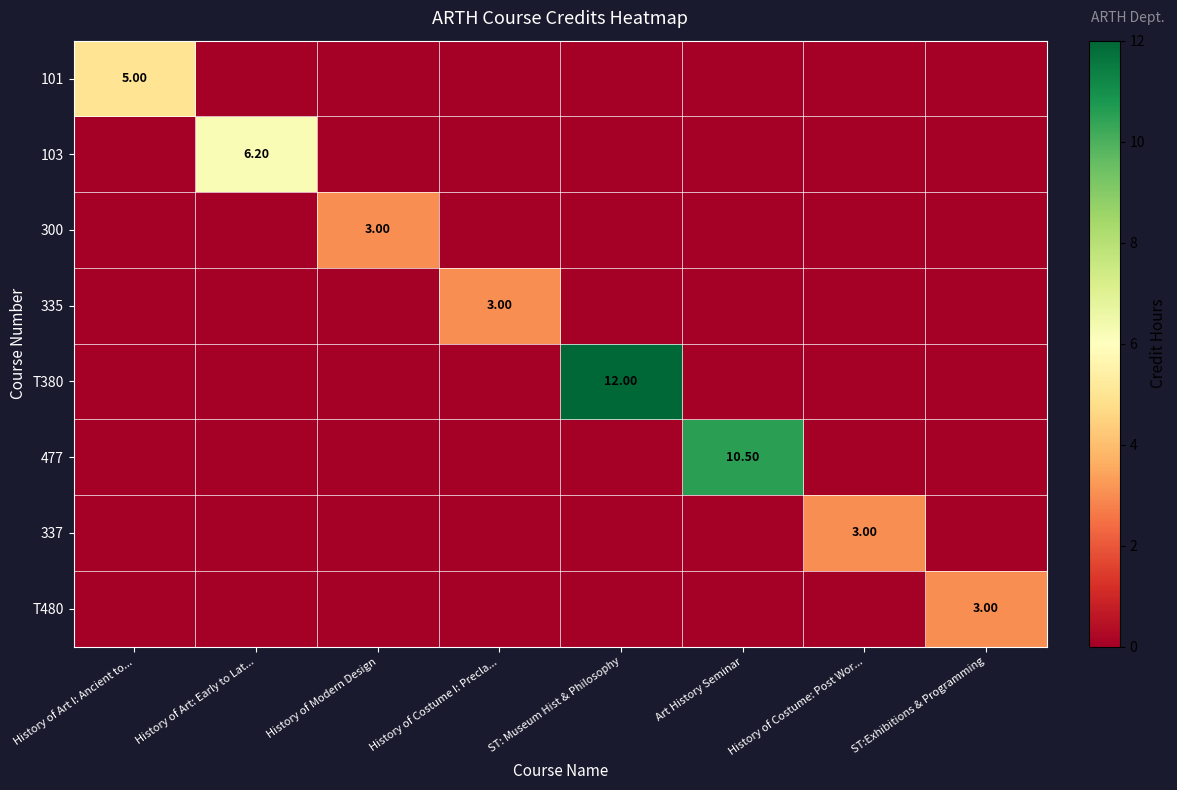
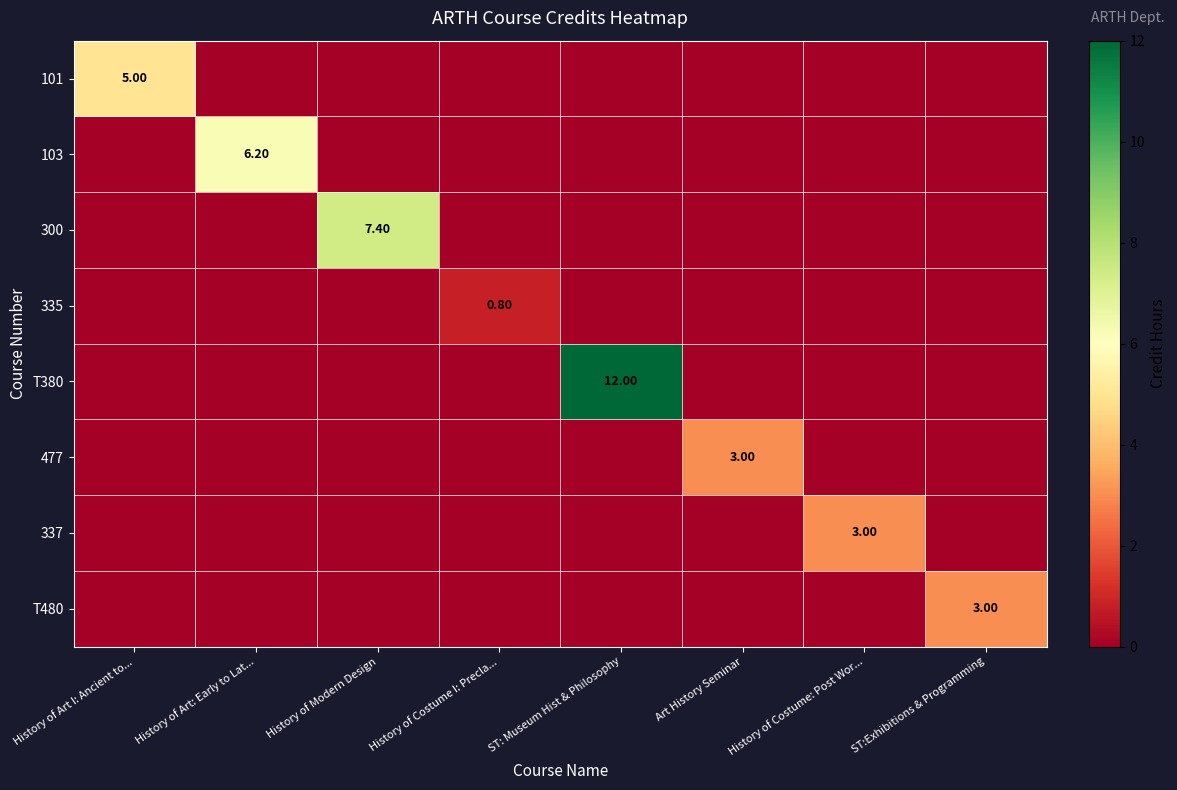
  {
    "101": {
      "History of Art I: Ancient to...": 5.00
    },
    "103": {
      "History of Art: Early to Lat...": 6.20
    },
    "300": {
-     "History of Modern Design": 3.00
+     "History of Modern Design": 7.40
    },
    "335": {
-     "History of Costume I: Precla...": 3.00
+     "History of Costume I: Precla...": 0.80
    },
    "T380": {
      "ST: Museum Hist & Philosophy": 12.00
    },
    "477": {
-     "Art History Seminar": 10.50
+     "Art History Seminar": 3.00
    },
    "337": {
      "History of Costume: Post Wor...": 3.00
    },
    "T480": {
      "ST:Exhibitions & Programming": 3.00
    }
  }
